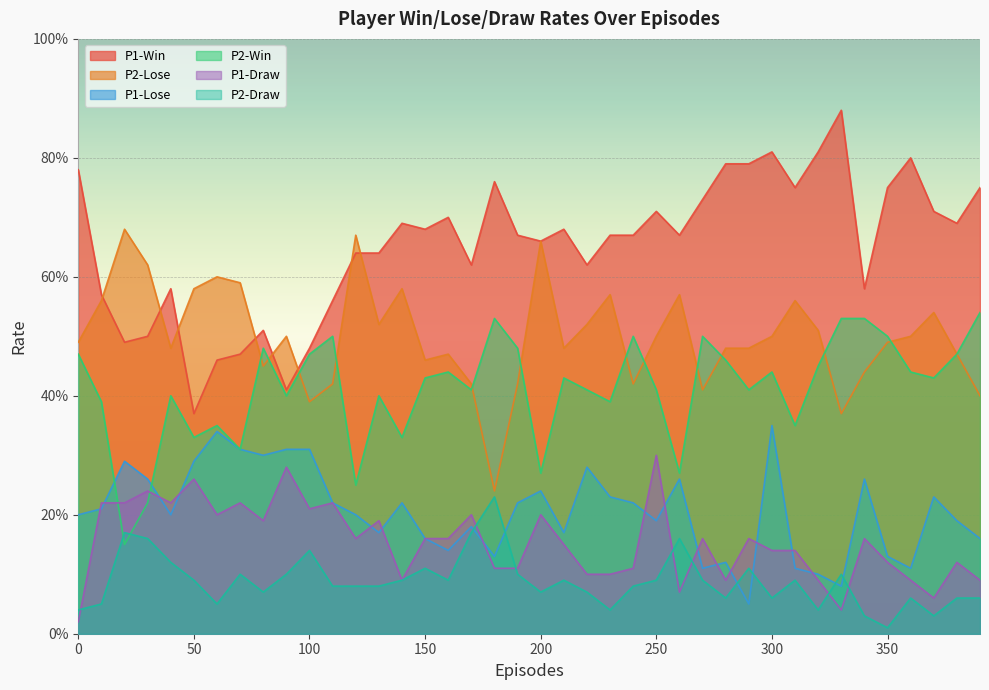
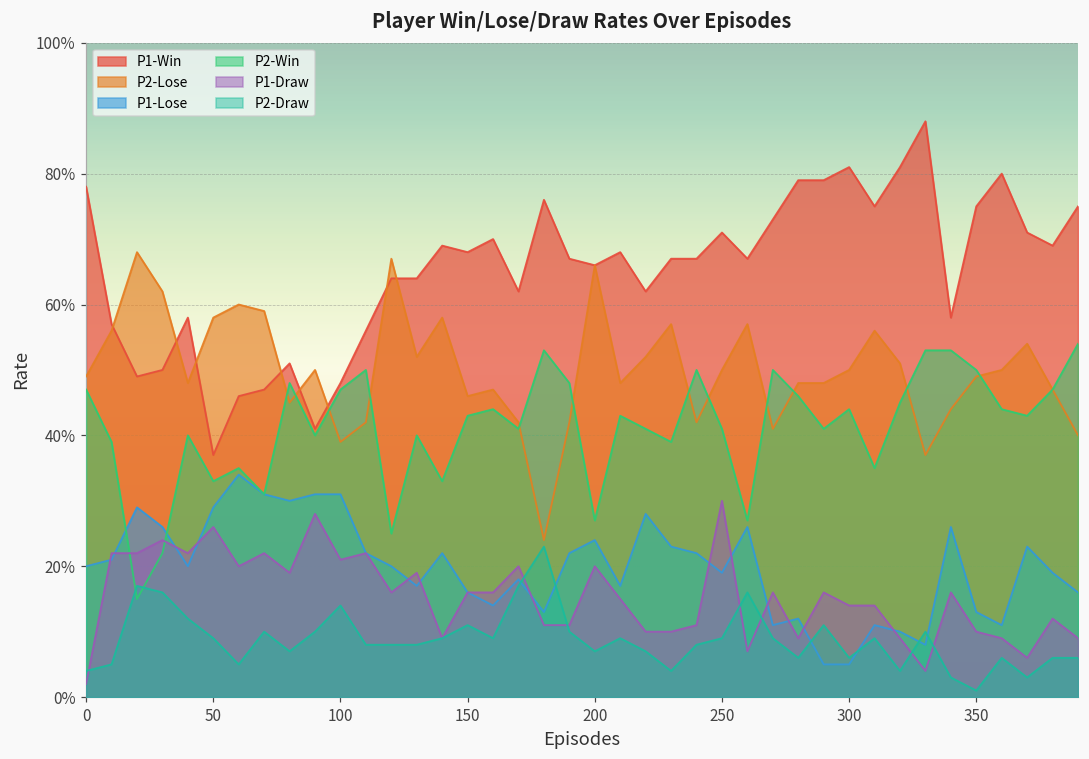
  {
    "P1-Lose": {
      "0": "20%",
      "50": "29%",
      "100": "31%",
      "200": "24%",
      "250": "19%",
-     "300": "35%",
+     "300": "5%",
      "350": "13%"
    },
    "P1-Draw": {
      "0": "2%",
      "50": "26%",
      "100": "21%",
      "200": "20%",
      "250": "30%",
      "300": "14%",
-     "350": "12%"
+     "350": "10%"
    }
  }
